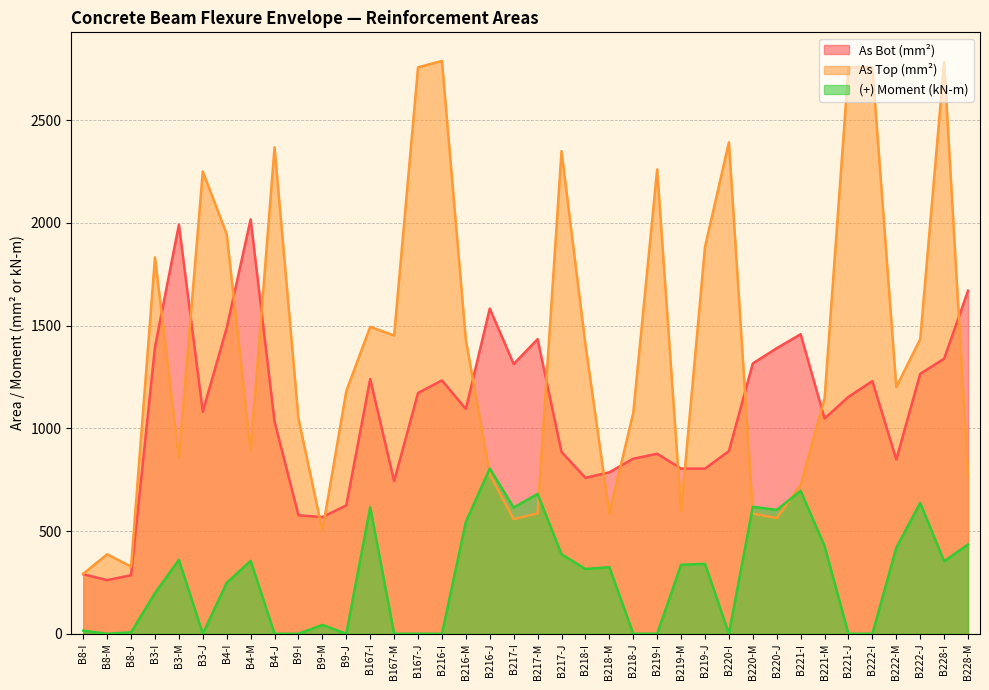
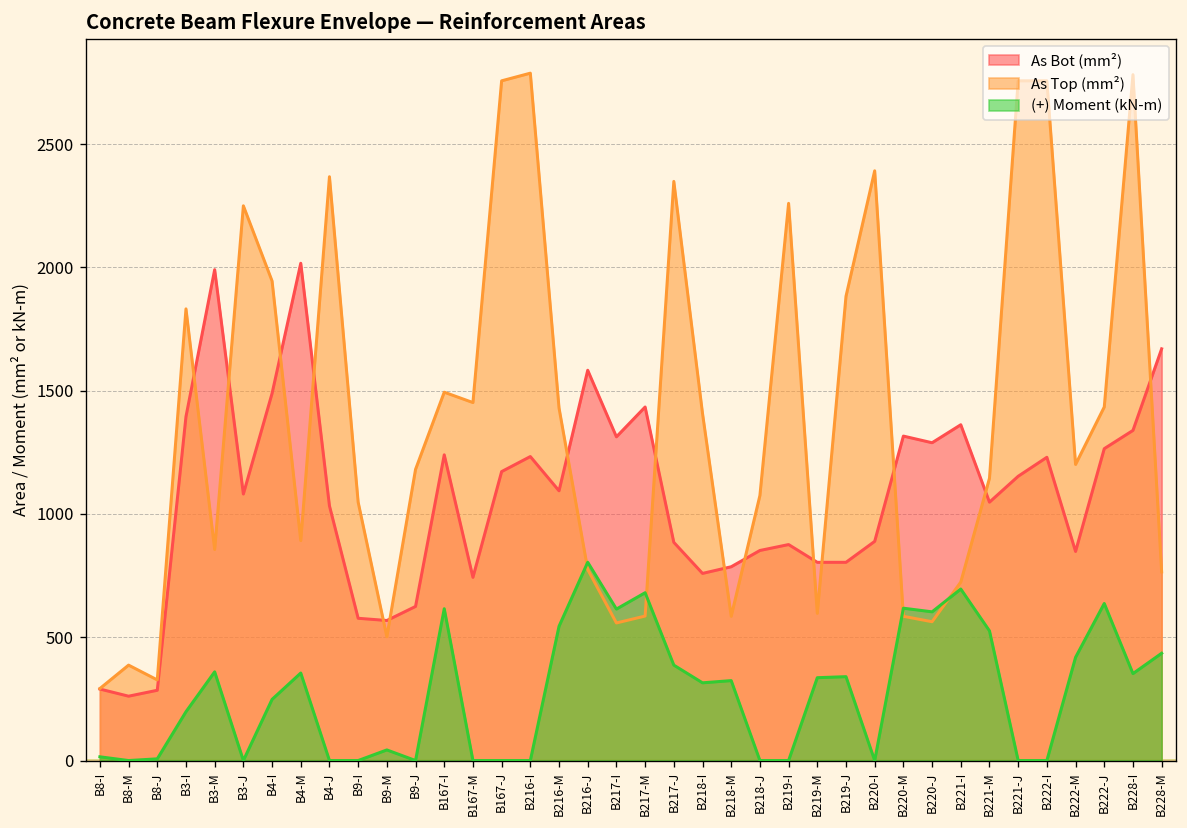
  {
    "As Bot (mm²)": {
      "B8-M": 260,
      "B8-J": 290,
      "B3-I": 1400,
      "B3-M": 1990,
      "B3-J": 1080,
      "B4-I": 1490,
      "B4-M": 2020,
      "B4-J": 1030,
      "B9-I": 580,
      "B9-M": 570,
      "B9-J": 630,
      "B167-I": 1240,
      "B167-M": 740,
      "B167-J": 1170,
      "B216-I": 1230,
      "B216-M": 1090,
      "B216-J": 1580,
      "B217-I": 1310,
      "B217-M": 1430,
      "B217-J": 890,
      "B218-I": 760,
      "B218-M": 790,
      "B218-J": 850,
      "B219-I": 880,
      "B219-M": 800,
      "B219-J": 800,
      "B220-I": 890,
      "B220-M": 1320,
-     "B220-J": 1390,
-     "B221-I": 1460,
+     "B220-J": 1290,
+     "B221-I": 1360,
      "B221-M": 1050,
      "B221-J": 1150,
      "B222-I": 1230,
      "B222-M": 850,
      "B222-J": 1270,
      "B228-I": 1340,
      "B228-M": 1670
    },
    "As Top (mm²)": {
      "B8-M": 390,
      "B8-J": 330,
      "B3-I": 1830,
      "B3-M": 860,
      "B3-J": 2250,
      "B4-I": 1950,
      "B4-M": 890,
      "B4-J": 2370,
      "B9-I": 1050,
      "B9-M": 500,
      "B9-J": 1180,
      "B167-I": 1490,
      "B167-M": 1450,
      "B167-J": 2760,
      "B216-I": 2790,
      "B216-M": 1430,
      "B216-J": 780,
      "B217-I": 560,
      "B217-M": 590,
      "B217-J": 2350,
      "B218-I": 1410,
      "B218-M": 590,
      "B218-J": 1080,
      "B219-I": 2260,
      "B219-M": 600,
      "B219-J": 1880,
      "B220-I": 2390,
      "B220-M": 590,
      "B220-J": 560,
      "B221-I": 720,
      "B221-M": 1150,
      "B222-M": 1200,
      "B222-J": 1430,
      "B228-M": 770
    },
    "(+) Moment (kN-m)": {
      "B8-I": 20,
      "B8-M": 0,
      "B8-J": 10,
      "B3-I": 200,
      "B3-M": 360,
      "B3-J": 0,
      "B4-I": 250,
      "B4-M": 350,
      "B4-J": 0,
      "B9-I": 0,
      "B9-M": 40,
      "B9-J": 0,
      "B167-I": 620,
      "B167-M": 0,
      "B167-J": 0,
      "B216-I": 0,
      "B216-M": 540,
      "B216-J": 800,
      "B217-I": 610,
      "B217-M": 680,
      "B217-J": 390,
      "B218-I": 320,
      "B218-M": 320,
      "B218-J": 0,
      "B219-I": 0,
      "B219-M": 340,
      "B219-J": 340,
      "B220-I": 0,
      "B220-M": 620,
      "B220-J": 600,
      "B221-I": 700,
-     "B221-M": 430,
+     "B221-M": 530,
      "B221-J": 0,
      "B222-I": 0,
      "B222-M": 420,
      "B222-J": 640,
      "B228-I": 350,
      "B228-M": 440
    }
  }
